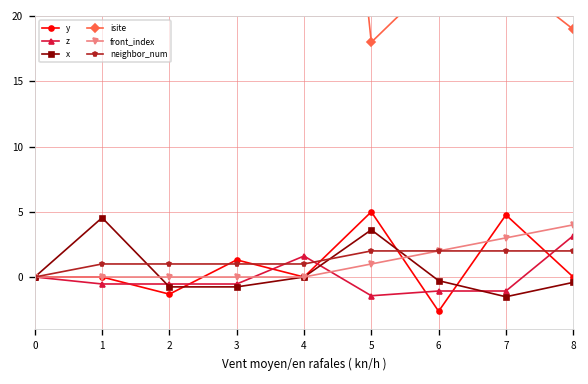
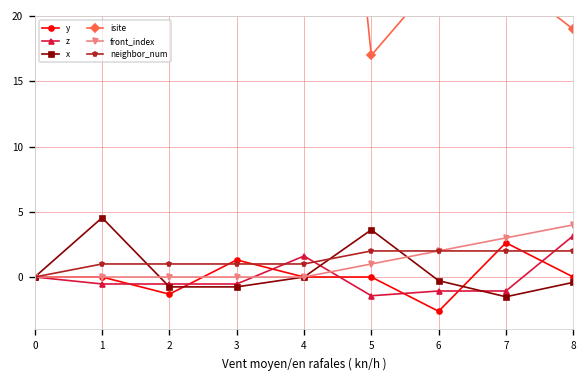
  {
    "y": {
      "2": -1.3,
      "3": 1.3,
-     "5": 5,
+     "5": 0,
      "6": -2.6,
-     "7": 4.8,
+     "7": 2.6,
      "8": 0.0
    },
    "x": {
      "1": 4.5,
      "5": 3.6,
      "6": -0.3,
      "7": -1.5,
      "8": -0.4
    },
    "isite": {
-     "5": 18,
+     "5": 17,
      "8": 19
    },
    "front_index": {
      "2": 0.0,
      "3": 0.0,
      "5": 1.0,
      "7": 3.0,
      "8": 4.0
    }
  }
